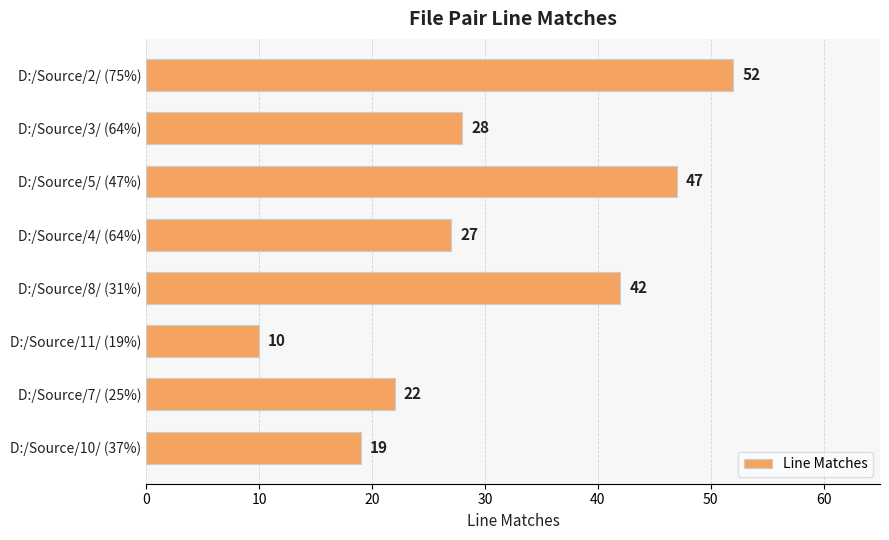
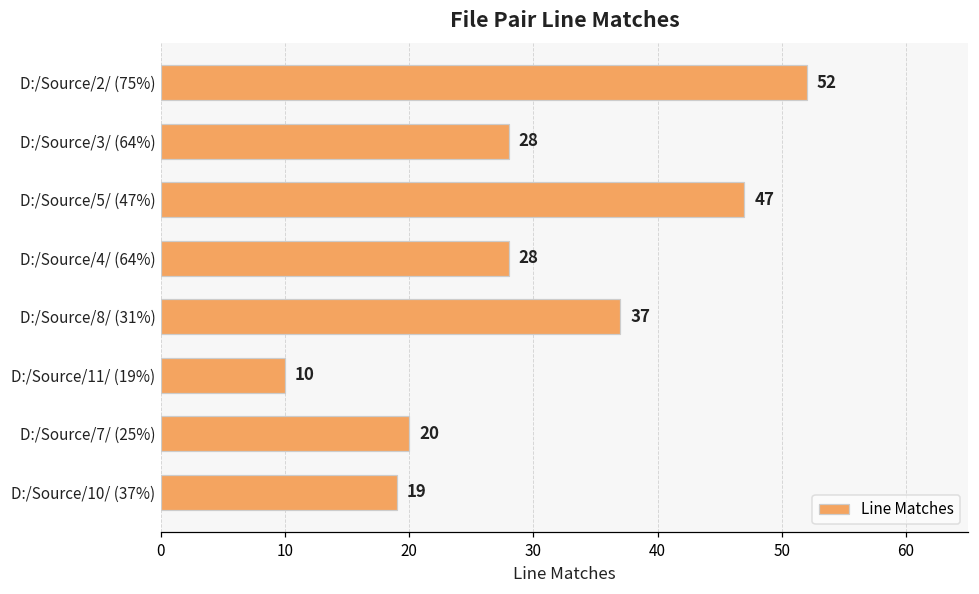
  {
    "D:/Source/2/ (75%)": 52,
    "D:/Source/3/ (64%)": 28,
    "D:/Source/5/ (47%)": 47,
-   "D:/Source/4/ (64%)": 27,
-   "D:/Source/8/ (31%)": 42,
+   "D:/Source/4/ (64%)": 28,
+   "D:/Source/8/ (31%)": 37,
    "D:/Source/11/ (19%)": 10,
-   "D:/Source/7/ (25%)": 22,
+   "D:/Source/7/ (25%)": 20,
    "D:/Source/10/ (37%)": 19
  }
